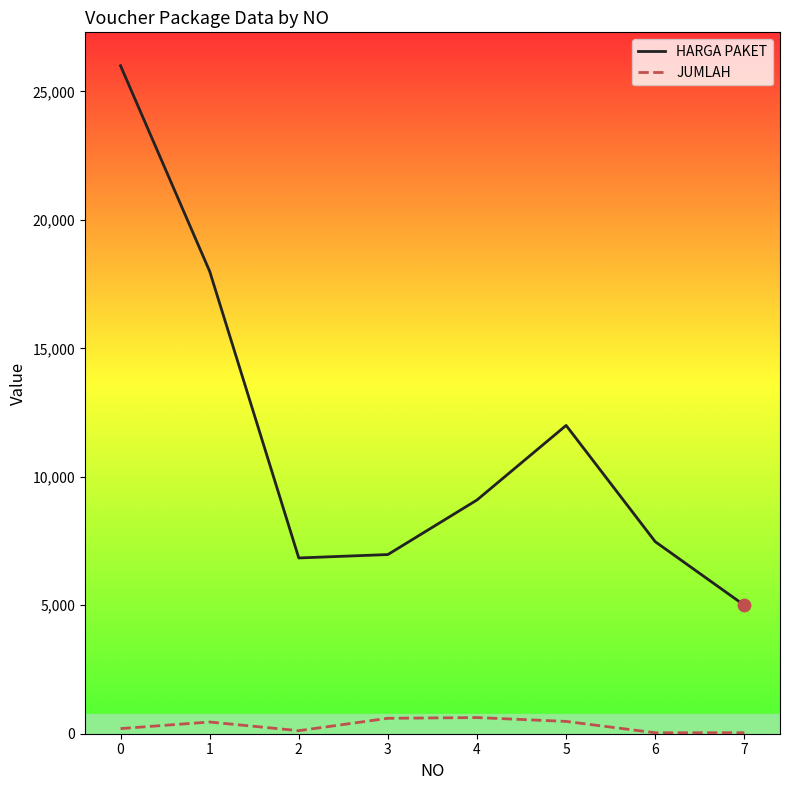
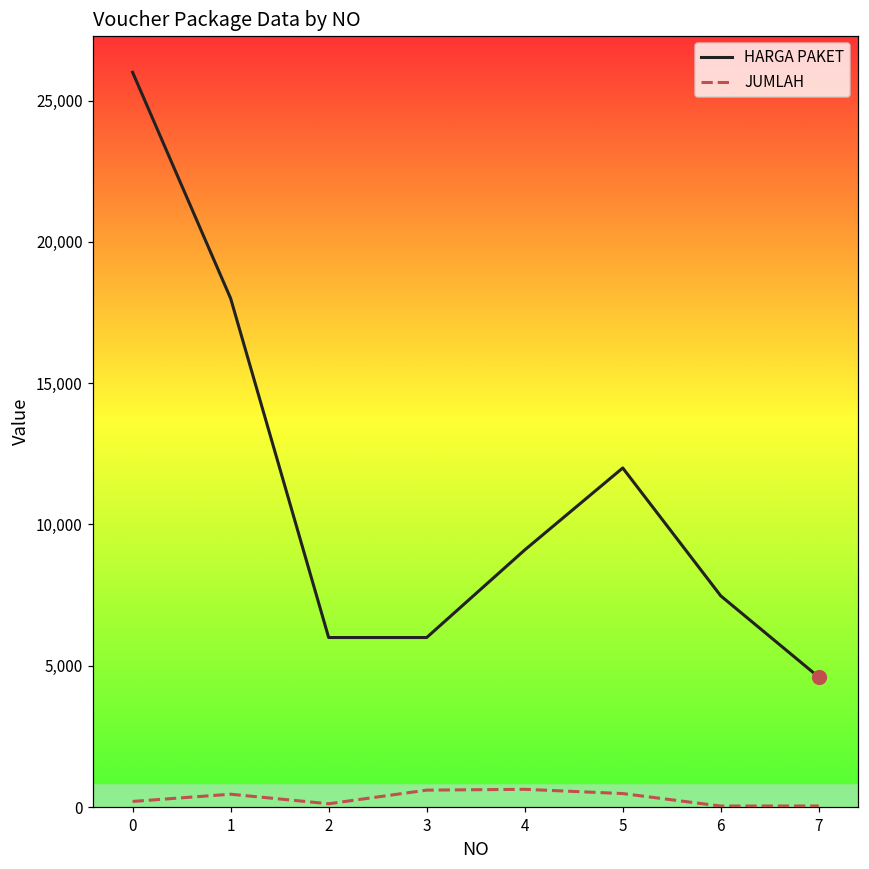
  {
    "HARGA PAKET": {
      "0": "26,000",
      "1": "18,000",
-     "2": "6,800",
-     "3": "7,000",
+     "2": "6,000",
+     "3": "6,000",
      "4": "9,100",
      "5": "12,000",
      "6": "7,500",
-     "7": "5,000"
+     "7": "4,600"
    }
  }
